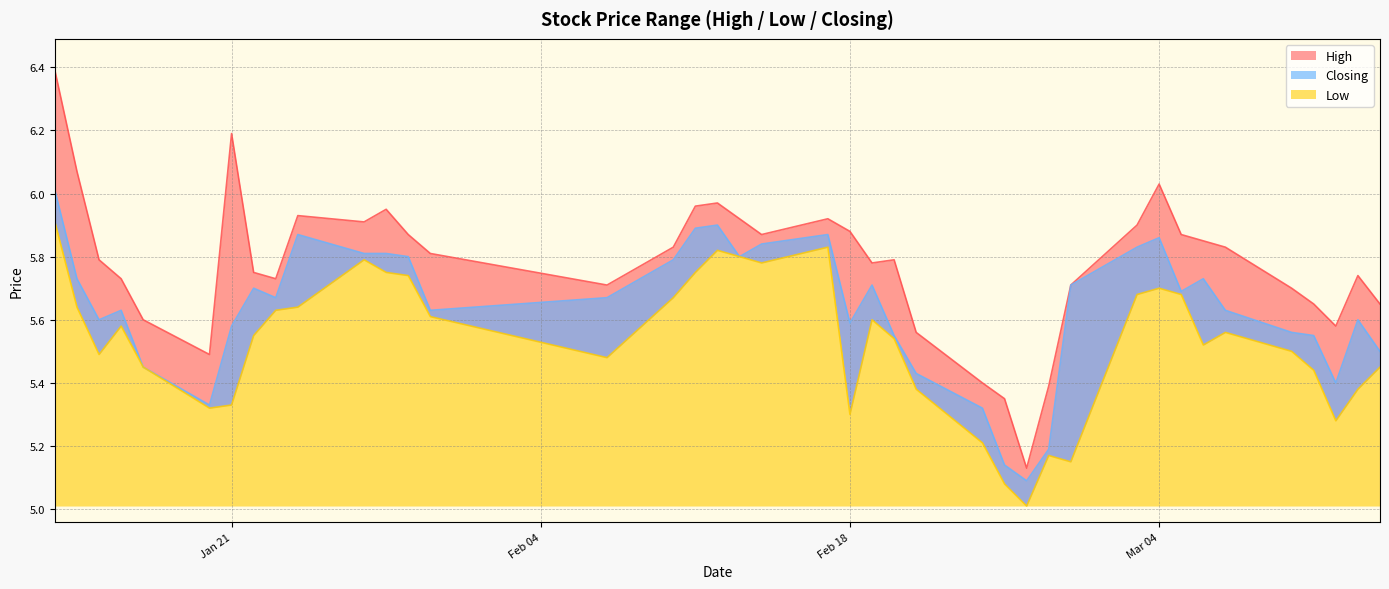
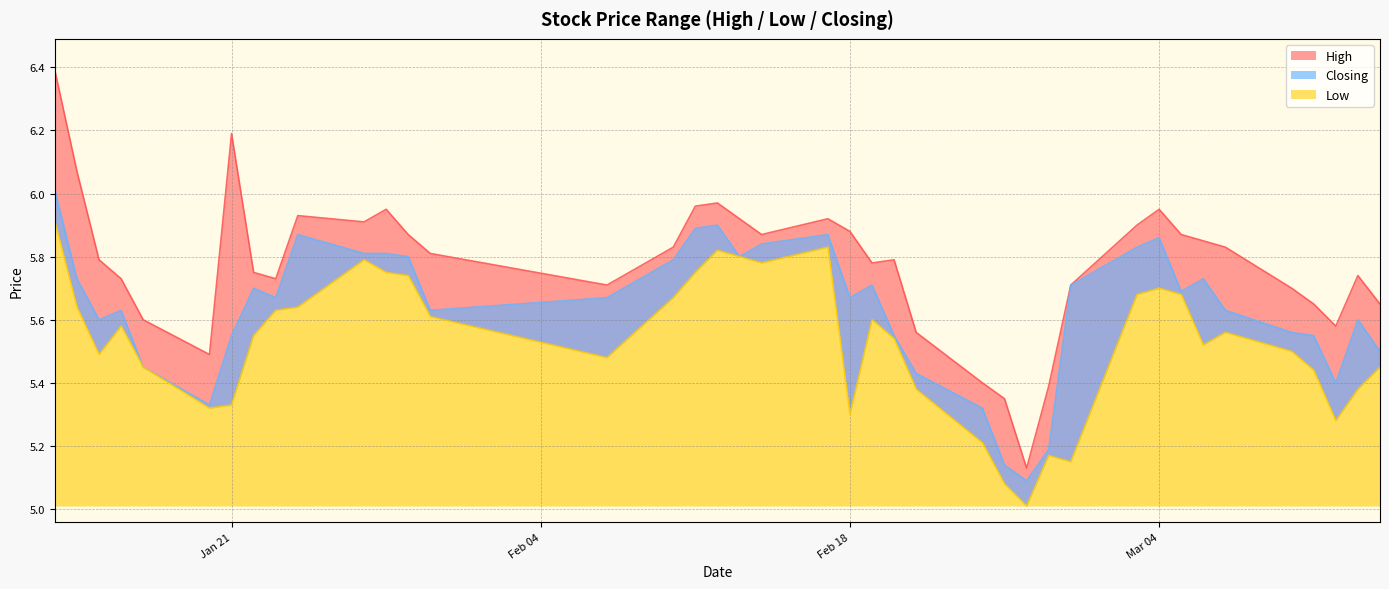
  {
    "High": {
      "Jan 21": 6.19,
      "Feb 18": 5.88,
-     "Mar 04": 6.03
+     "Mar 04": 5.95
    },
    "Closing": {
-     "Jan 21": 5.58,
-     "Feb 18": 5.59,
+     "Jan 21": 5.55,
+     "Feb 18": 5.67,
      "Mar 04": 5.86
    },
    "Low": {
      "Jan 21": 5.33,
      "Feb 18": 5.30,
      "Mar 04": 5.70
    }
  }
